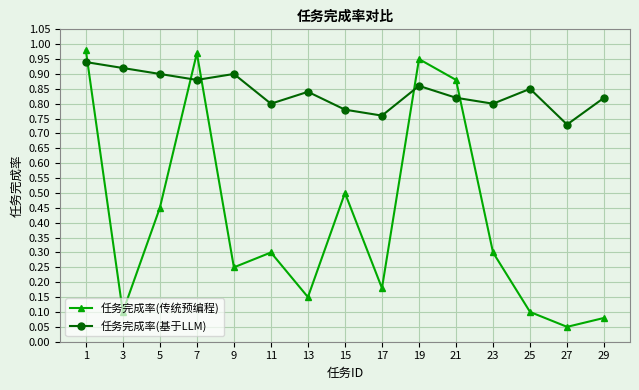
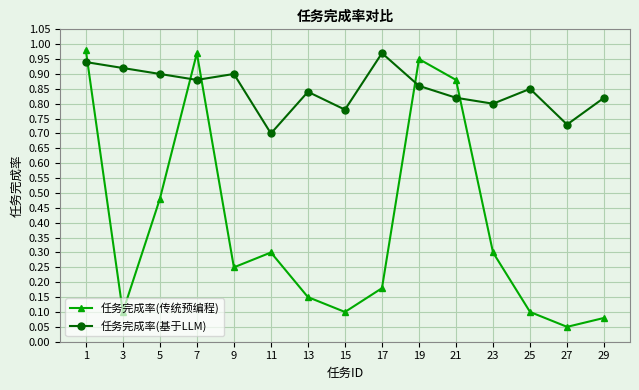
  {
    "任务完成率(传统预编程)": {
      "1": 0.98,
-     "5": 0.45,
+     "5": 0.48,
      "7": 0.97,
      "9": 0.25,
      "11": 0.30,
      "13": 0.15,
-     "15": 0.5,
+     "15": 0.1,
      "17": 0.18,
      "19": 0.95,
      "21": 0.88,
      "23": 0.30,
      "25": 0.10,
      "27": 0.05,
      "29": 0.08
    },
    "任务完成率(基于LLM)": {
      "1": 0.94,
      "3": 0.92,
      "5": 0.90,
      "7": 0.88,
      "9": 0.90,
-     "11": 0.8,
+     "11": 0.7,
      "13": 0.84,
      "15": 0.78,
-     "17": 0.76,
+     "17": 0.97,
      "19": 0.86,
      "21": 0.82,
      "23": 0.80,
      "25": 0.85,
      "27": 0.73,
      "29": 0.82
    }
  }
